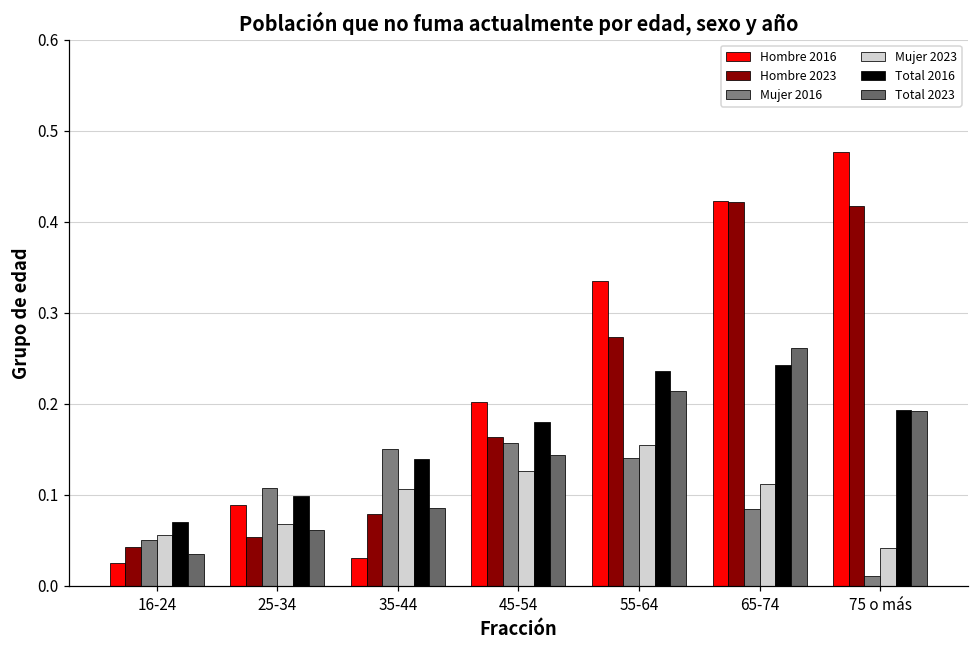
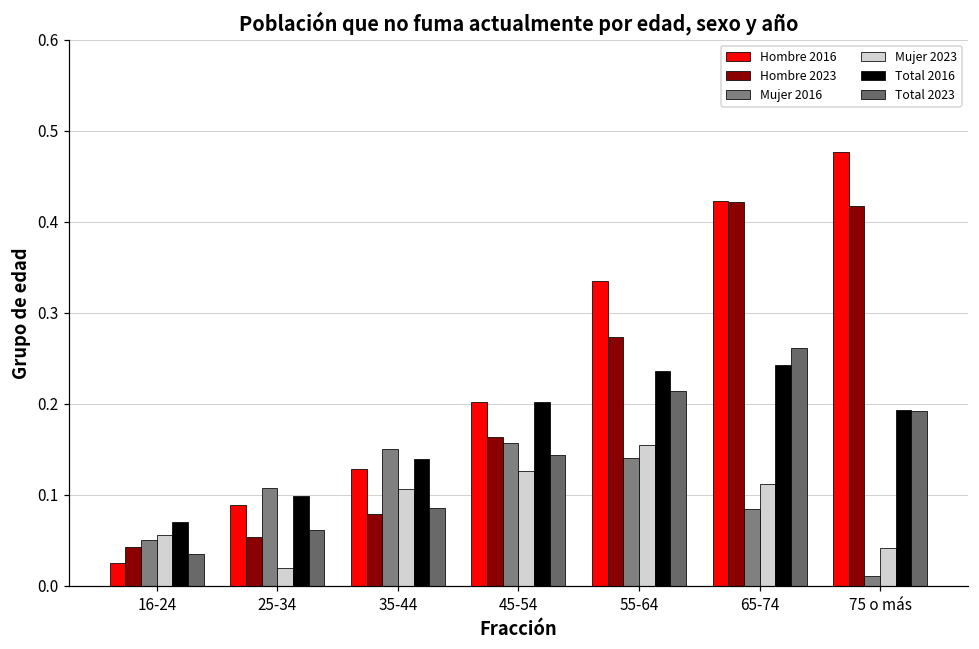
  {
    "Hombre 2016": {
      "16-24": 0.02,
      "25-34": 0.09,
-     "35-44": 0.03,
+     "35-44": 0.13,
      "45-54": 0.20,
      "55-64": 0.33,
      "65-74": 0.42,
      "75 o más": 0.48
    },
    "Hombre 2023": {
      "16-24": 0.04,
      "25-34": 0.05,
      "35-44": 0.08,
      "45-54": 0.16,
      "55-64": 0.27,
      "65-74": 0.42,
      "75 o más": 0.42
    },
    "Mujer 2023": {
      "16-24": 0.06,
-     "25-34": 0.07,
+     "25-34": 0.02,
      "35-44": 0.11,
      "45-54": 0.13,
      "55-64": 0.15,
      "65-74": 0.11,
      "75 o más": 0.04
    },
    "Total 2016": {
      "16-24": 0.07,
      "25-34": 0.10,
      "35-44": 0.14,
-     "45-54": 0.18,
+     "45-54": 0.20,
      "55-64": 0.24,
      "65-74": 0.24,
      "75 o más": 0.19
    }
  }
